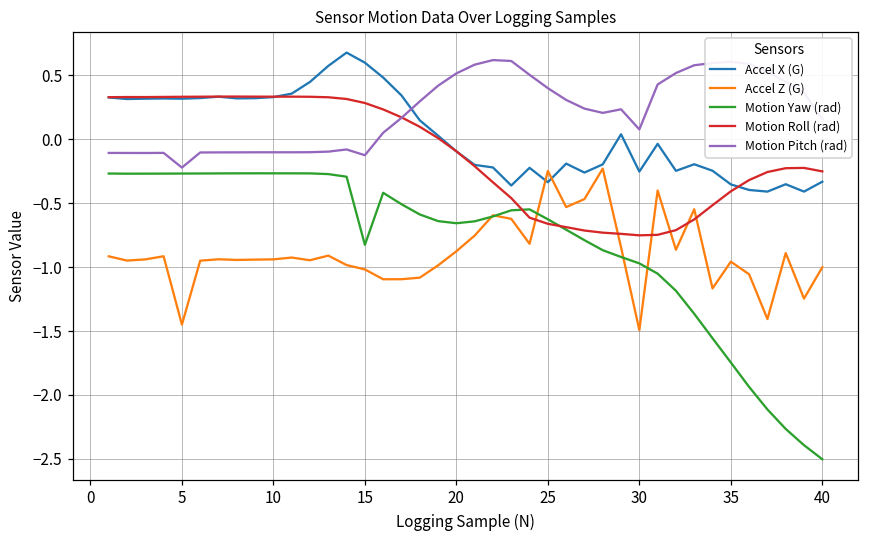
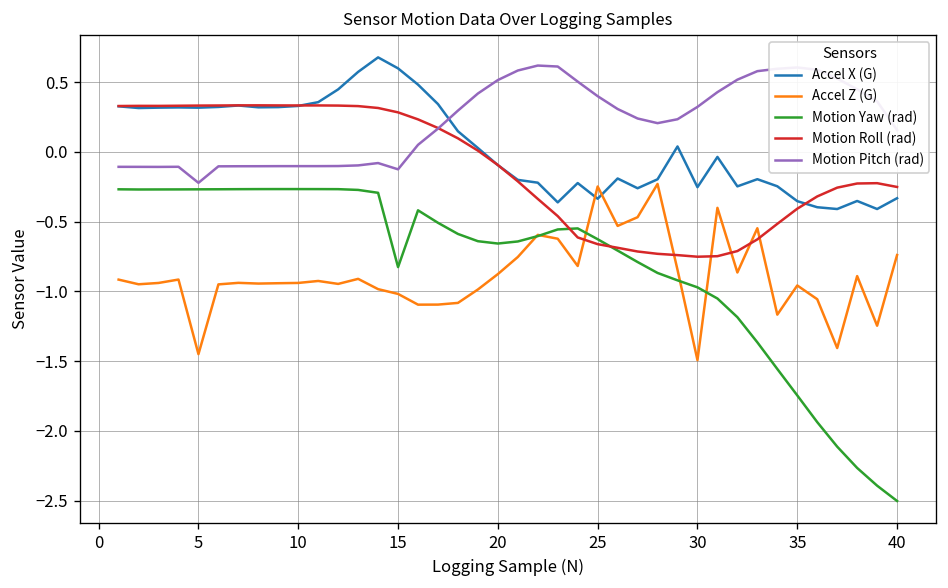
  {
    "Accel X (G)": {
      "15": 0.60,
      "25": -0.34,
      "30": -0.25,
      "35": -0.35,
      "40": -0.33
    },
    "Accel Z (G)": {
      "5": -1.45,
      "10": -0.94,
      "15": -1.02,
      "20": -0.88,
      "25": -0.25,
      "30": -1.49,
      "35": -0.96,
-     "40": -1.00
+     "40": -0.74
    },
    "Motion Yaw (rad)": {
      "5": -0.27,
      "10": -0.27,
      "15": -0.83,
      "20": -0.66,
      "25": -0.63,
      "30": -0.97,
      "35": -1.75,
      "40": -2.50
    },
    "Motion Roll (rad)": {
      "15": 0.28,
      "25": -0.66,
      "30": -0.75,
      "35": -0.41,
      "40": -0.25
    },
    "Motion Pitch (rad)": {
      "5": -0.22,
      "10": -0.10,
      "15": -0.12,
      "20": 0.52,
      "25": 0.40,
-     "30": 0.08
+     "30": 0.32
    }
  }
